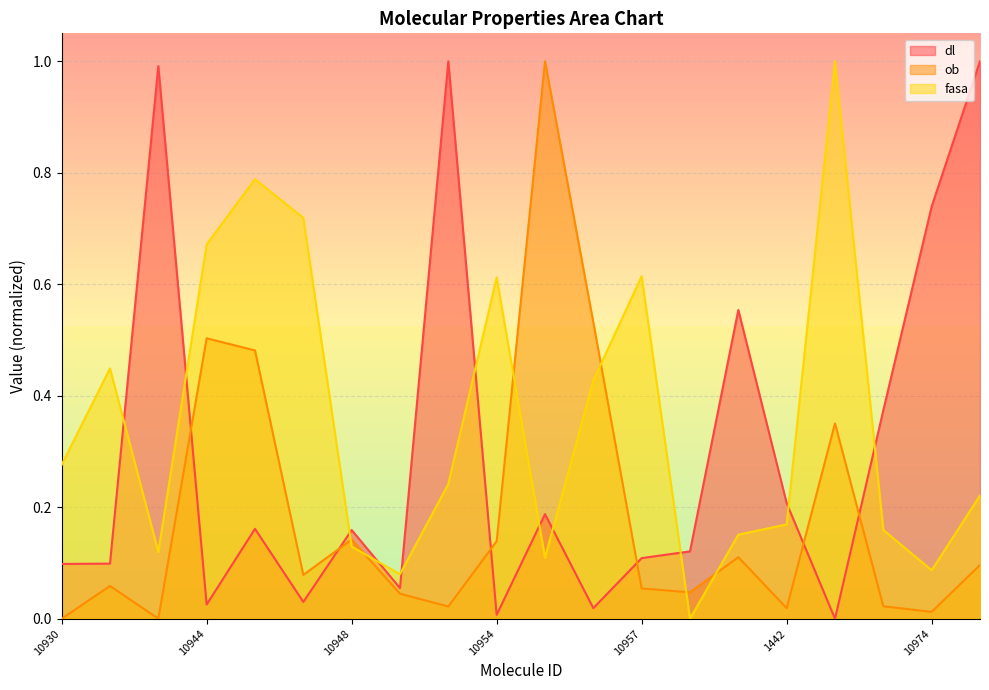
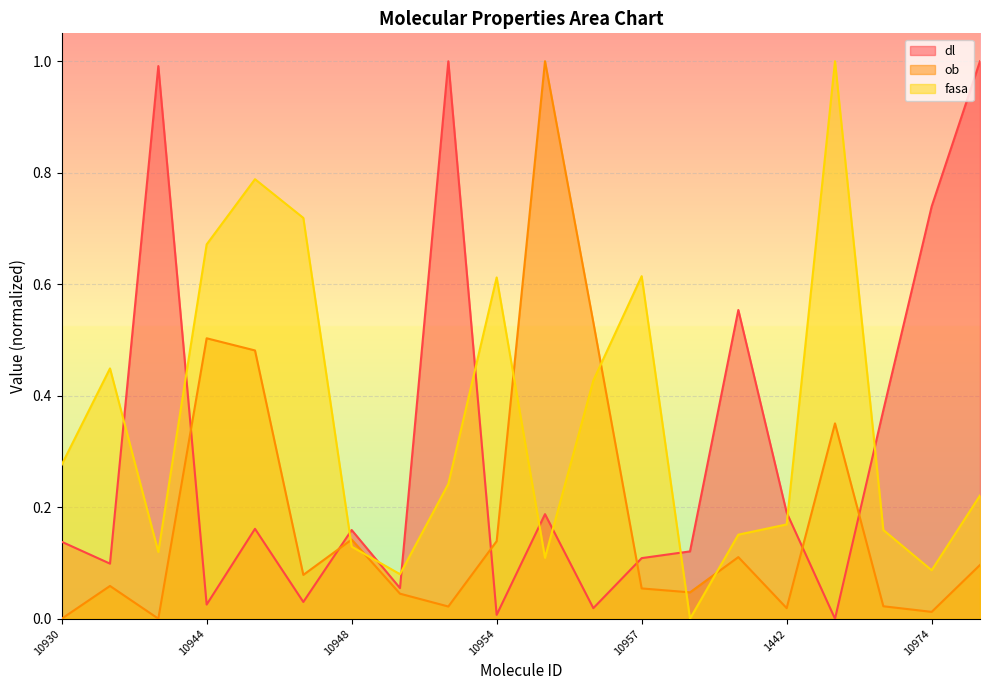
  {
    "dl": {
-     "10930": 0.10,
+     "10930": 0.14,
      "10944": 0.03,
      "10948": 0.16,
      "10954": 0.01,
      "10957": 0.11,
-     "1442": 0.21,
+     "1442": 0.19,
      "10974": 0.74
    }
  }
